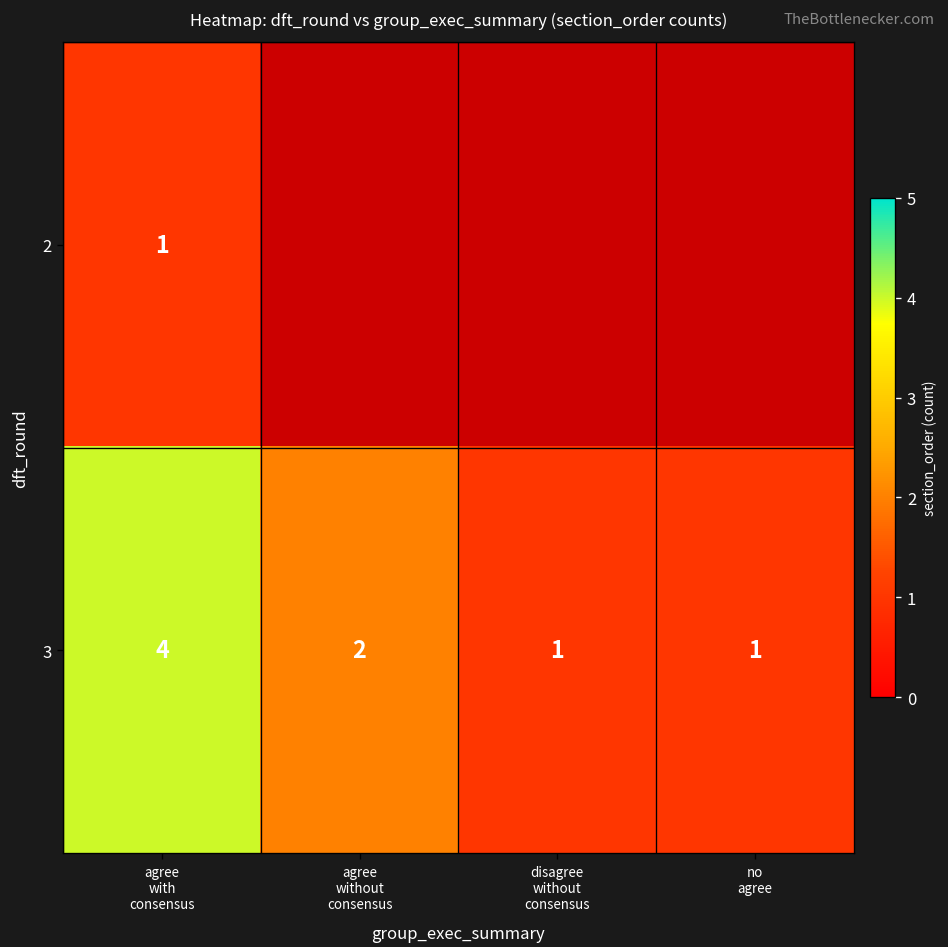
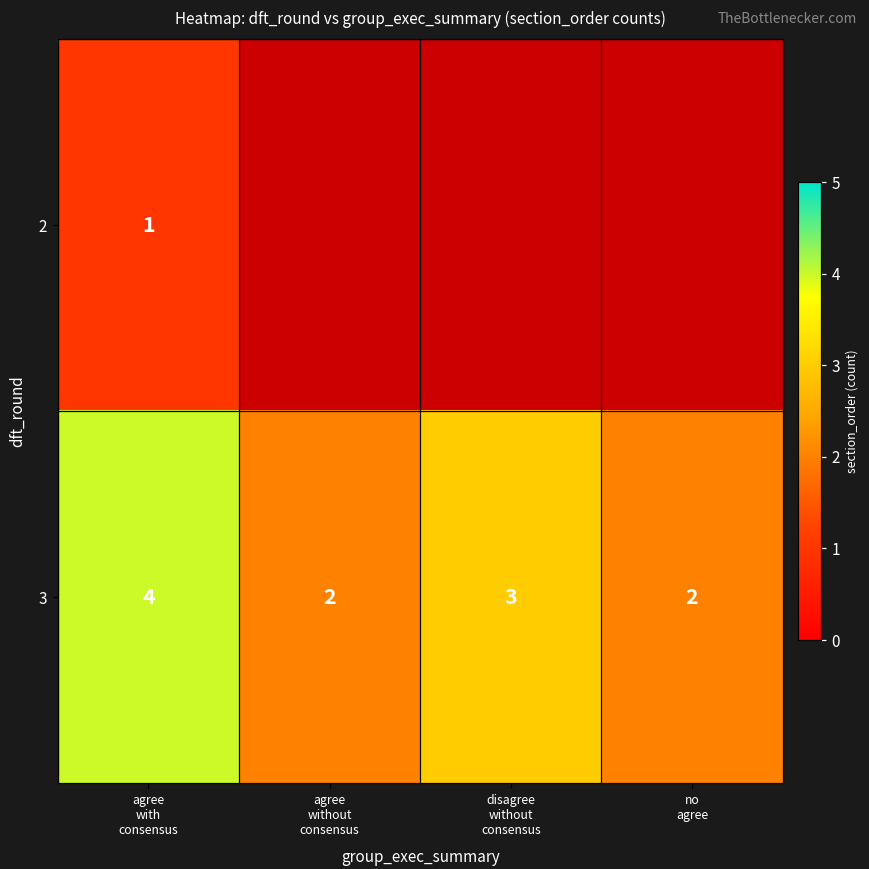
  {
    "2": {
      "agree with consensus": 1
    },
    "3": {
      "agree with consensus": 4,
      "agree without consensus": 2,
-     "disagree without consensus": 1,
-     "no agree": 1
+     "disagree without consensus": 3,
+     "no agree": 2
    }
  }
